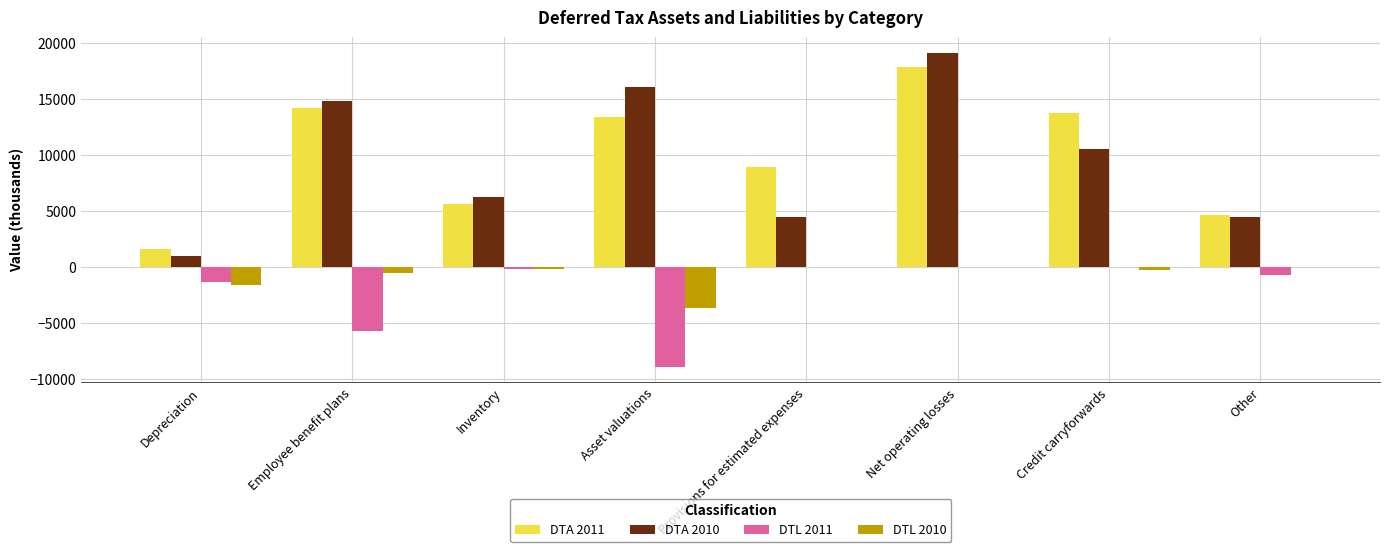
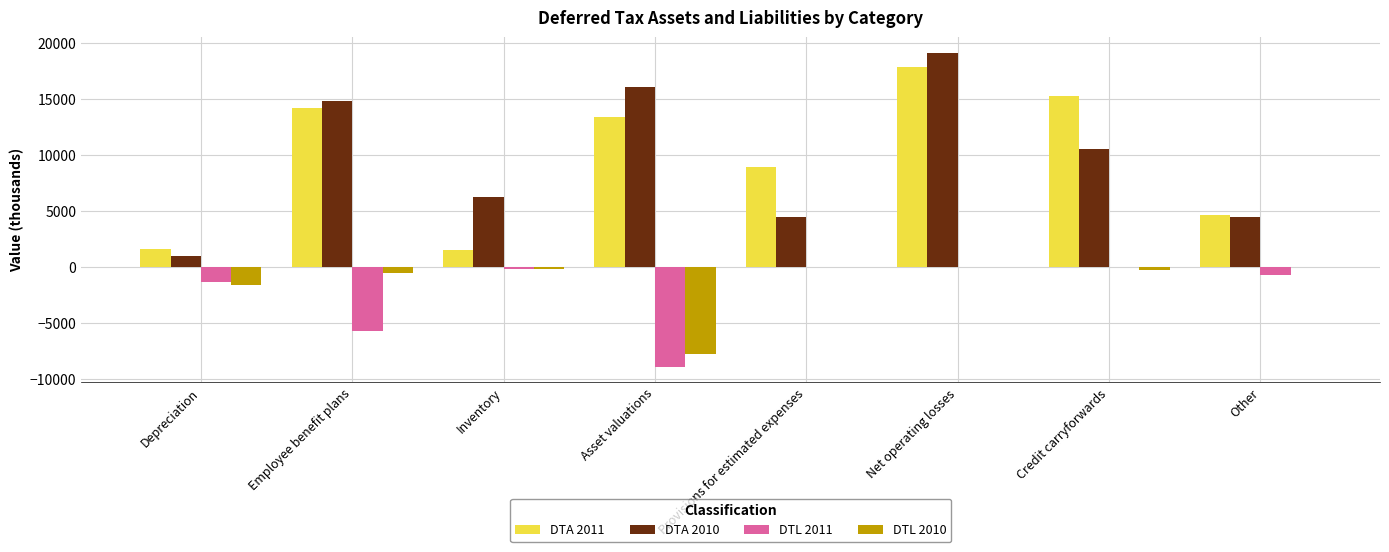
  {
    "DTA 2011": {
      "Depreciation": 1600,
      "Employee benefit plans": 14200,
-     "Inventory": 5600,
+     "Inventory": 1500,
      "Asset valuations": 13400,
      "Provisions for estimated expenses": 8900,
      "Net operating losses": 17800,
-     "Credit carryforwards": 13700,
+     "Credit carryforwards": 15200,
      "Other": 4600
    },
    "DTA 2010": {
      "Depreciation": 1000,
      "Employee benefit plans": 14800,
      "Inventory": 6300,
      "Asset valuations": 16000,
      "Provisions for estimated expenses": 4400,
      "Net operating losses": 19100,
      "Credit carryforwards": 10500,
      "Other": 4500
    },
    "DTL 2011": {
      "Depreciation": -1300,
      "Employee benefit plans": -5700,
      "Asset valuations": -8900,
      "Net operating losses": 0,
      "Credit carryforwards": 0,
      "Other": -700
    },
    "DTL 2010": {
      "Depreciation": -1600,
      "Employee benefit plans": -600,
-     "Asset valuations": -3600,
+     "Asset valuations": -7700,
      "Provisions for estimated expenses": 0,
      "Net operating losses": 0,
      "Credit carryforwards": -300,
      "Other": 0
    }
  }
